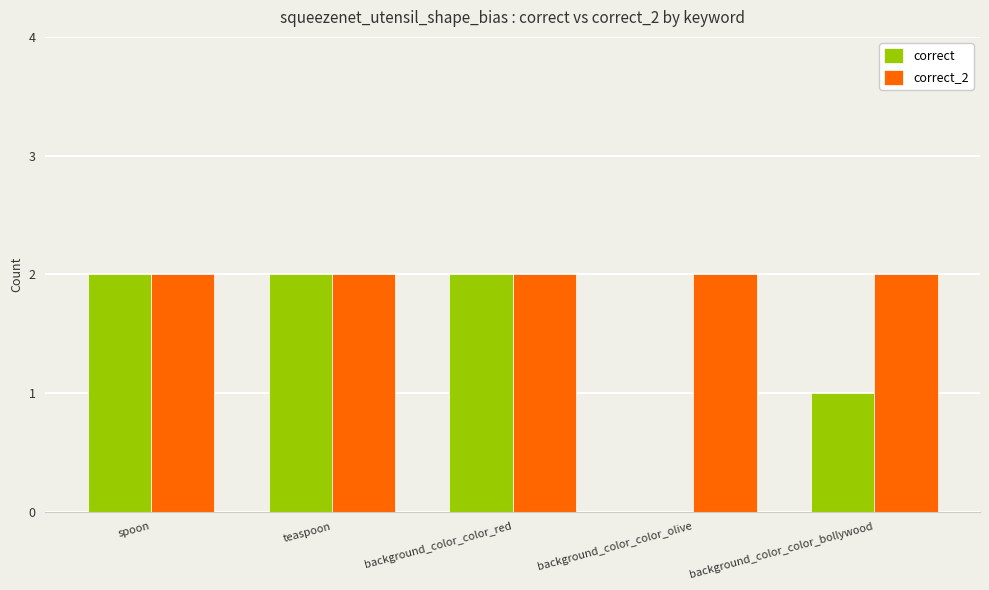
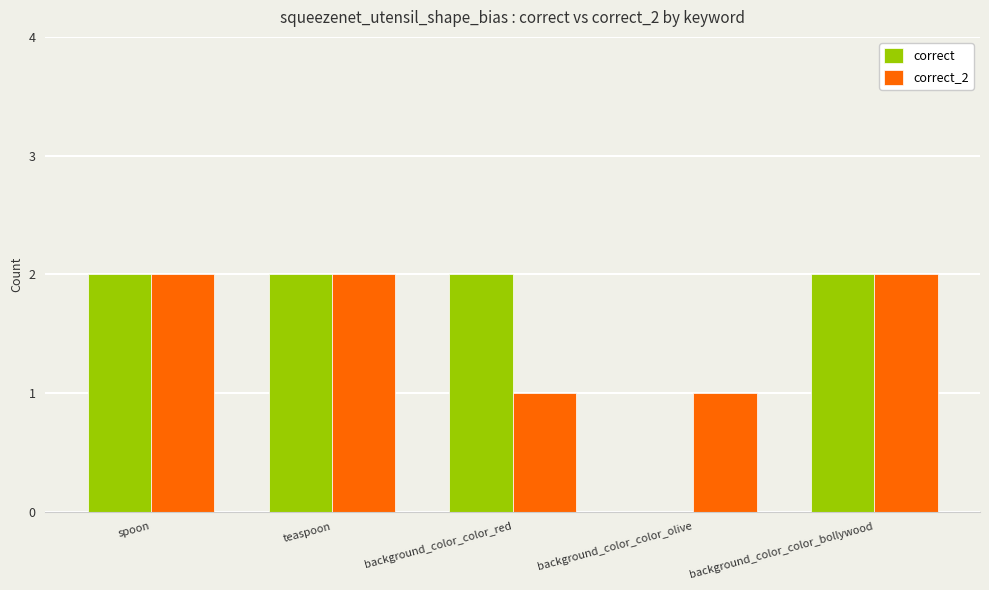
  {
    "correct": {
      "spoon": 2,
      "teaspoon": 2,
      "background_color_color_red": 2,
      "background_color_color_olive": 0,
-     "background_color_color_bollywood": 1
+     "background_color_color_bollywood": 2
    },
    "correct_2": {
      "spoon": 2,
      "teaspoon": 2,
-     "background_color_color_red": 2,
-     "background_color_color_olive": 2,
+     "background_color_color_red": 1,
+     "background_color_color_olive": 1,
      "background_color_color_bollywood": 2
    }
  }
